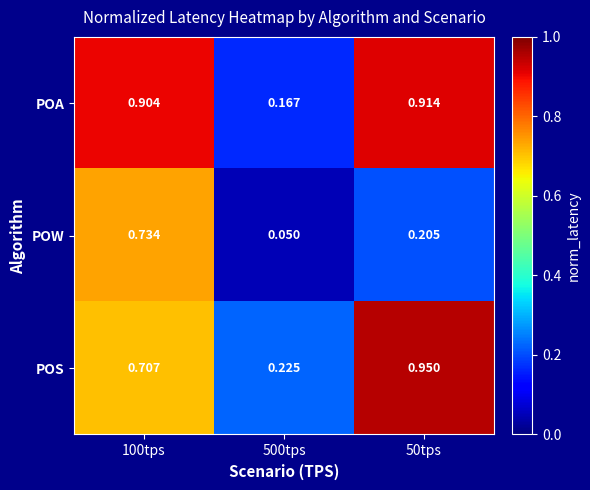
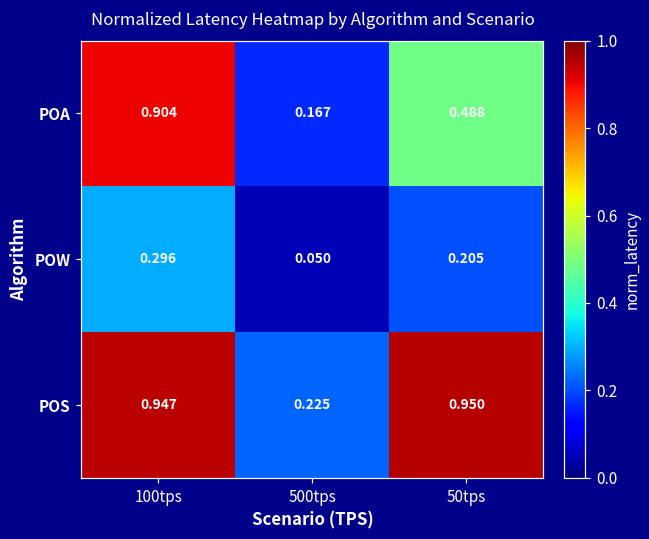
  {
    "POA": {
      "100tps": 0.904,
      "500tps": 0.167,
-     "50tps": 0.914
+     "50tps": 0.488
    },
    "POW": {
-     "100tps": 0.734,
+     "100tps": 0.296,
      "500tps": 0.050,
      "50tps": 0.205
    },
    "POS": {
-     "100tps": 0.707,
+     "100tps": 0.947,
      "500tps": 0.225,
      "50tps": 0.950
    }
  }
